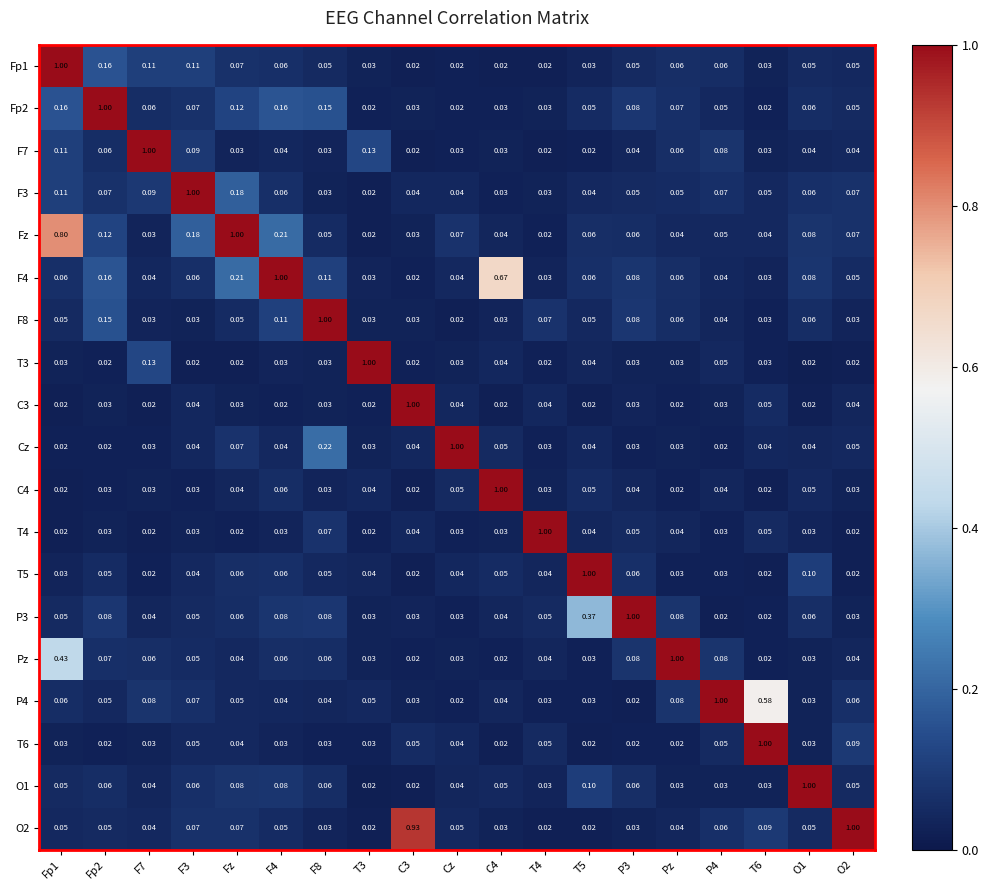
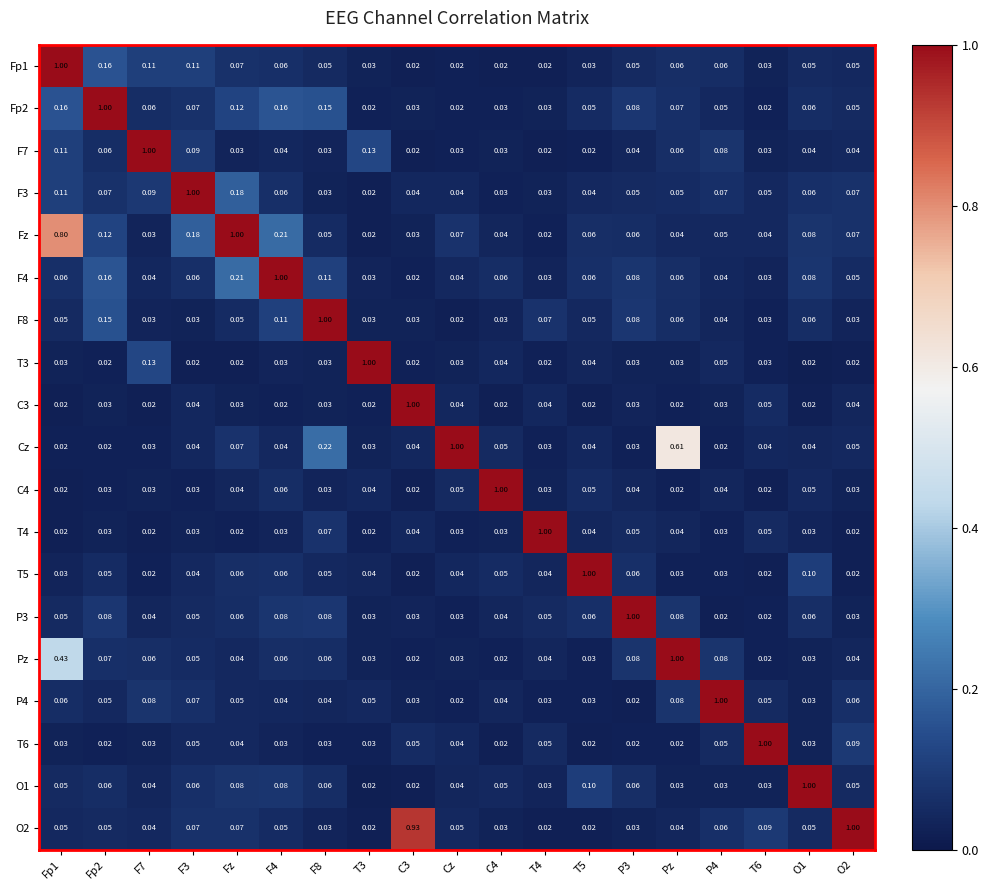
  {
    "F4": {
      "Fp1": 0.06,
      "Fp2": 0.16,
      "F7": 0.04,
      "F3": 0.06,
      "Fz": 0.21,
      "F4": 1.00,
      "F8": 0.11,
      "T3": 0.03,
      "C3": 0.02,
      "Cz": 0.04,
-     "C4": 0.67,
+     "C4": 0.06,
      "T4": 0.03,
      "T5": 0.06,
      "P3": 0.08,
      "Pz": 0.06,
      "P4": 0.04,
      "T6": 0.03,
      "O1": 0.08,
      "O2": 0.05
    },
    "Cz": {
      "Fp1": 0.02,
      "Fp2": 0.02,
      "F7": 0.03,
      "F3": 0.04,
      "Fz": 0.07,
      "F4": 0.04,
      "F8": 0.22,
      "T3": 0.03,
      "C3": 0.04,
      "Cz": 1.00,
      "C4": 0.05,
      "T4": 0.03,
      "T5": 0.04,
      "P3": 0.03,
-     "Pz": 0.03,
+     "Pz": 0.61,
      "P4": 0.02,
      "T6": 0.04,
      "O1": 0.04,
      "O2": 0.05
    },
    "P3": {
      "Fp1": 0.05,
      "Fp2": 0.08,
      "F7": 0.04,
      "F3": 0.05,
      "Fz": 0.06,
      "F4": 0.08,
      "F8": 0.08,
      "T3": 0.03,
      "C3": 0.03,
      "Cz": 0.03,
      "C4": 0.04,
      "T4": 0.05,
-     "T5": 0.37,
+     "T5": 0.06,
      "P3": 1.00,
      "Pz": 0.08,
      "P4": 0.02,
      "T6": 0.02,
      "O1": 0.06,
      "O2": 0.03
    },
    "P4": {
      "Fp1": 0.06,
      "Fp2": 0.05,
      "F7": 0.08,
      "F3": 0.07,
      "Fz": 0.05,
      "F4": 0.04,
      "F8": 0.04,
      "T3": 0.05,
      "C3": 0.03,
      "Cz": 0.02,
      "C4": 0.04,
      "T4": 0.03,
      "T5": 0.03,
      "P3": 0.02,
      "Pz": 0.08,
      "P4": 1.00,
-     "T6": 0.58,
+     "T6": 0.05,
      "O1": 0.03,
      "O2": 0.06
    }
  }
